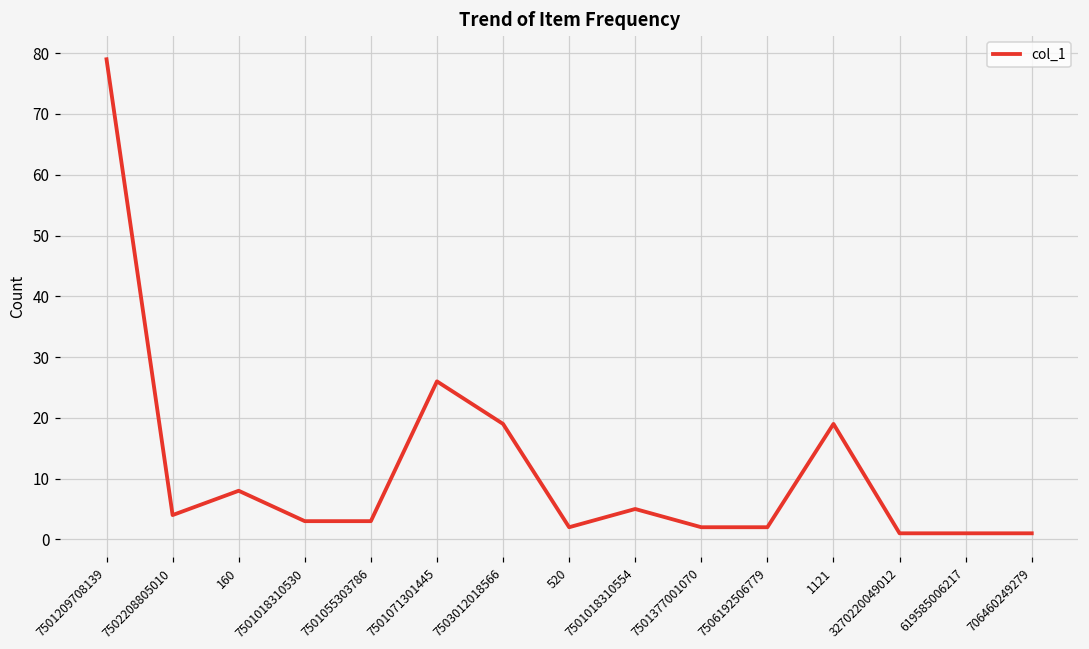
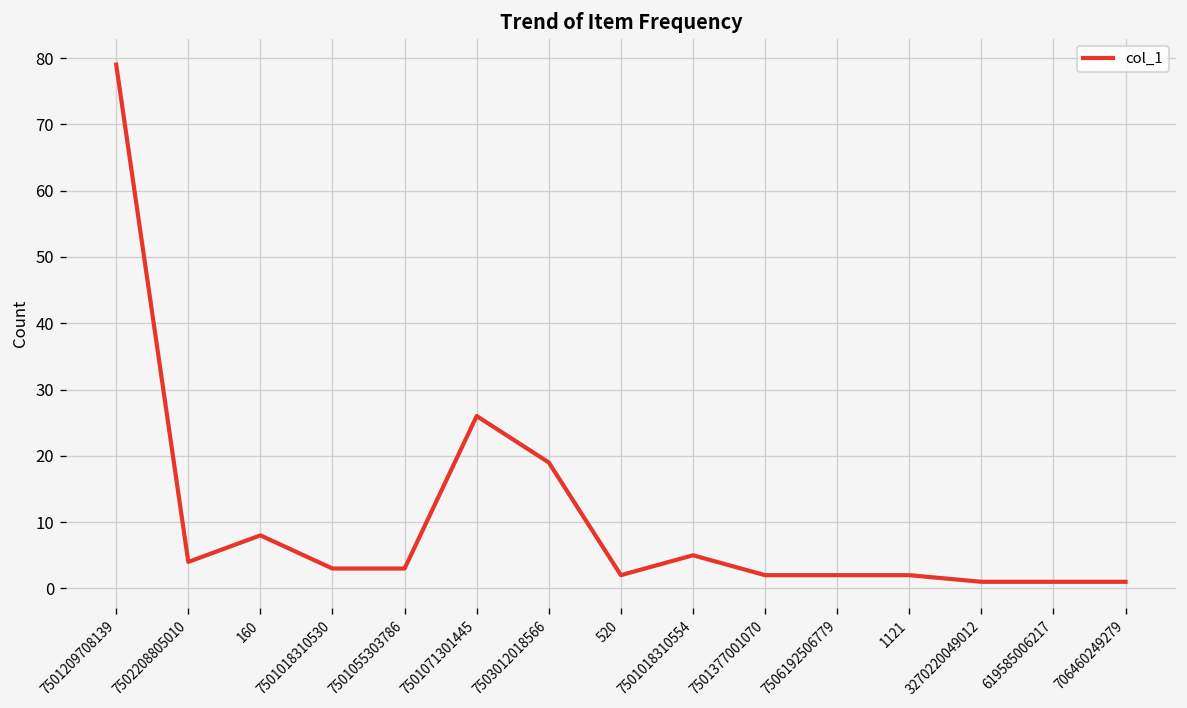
  {
    "7501209708139": 79,
    "7502208805010": 4,
    "160": 8,
    "7501018310530": 3,
    "7501055303786": 3,
    "7501071301445": 26,
    "7503012018566": 19,
    "520": 2,
    "7501018310554": 5,
    "7501377001070": 2,
    "7506192506779": 2,
-   "1121": 19,
+   "1121": 2,
    "3270220049012": 1,
    "619585006217": 1,
    "706460249279": 1
  }
